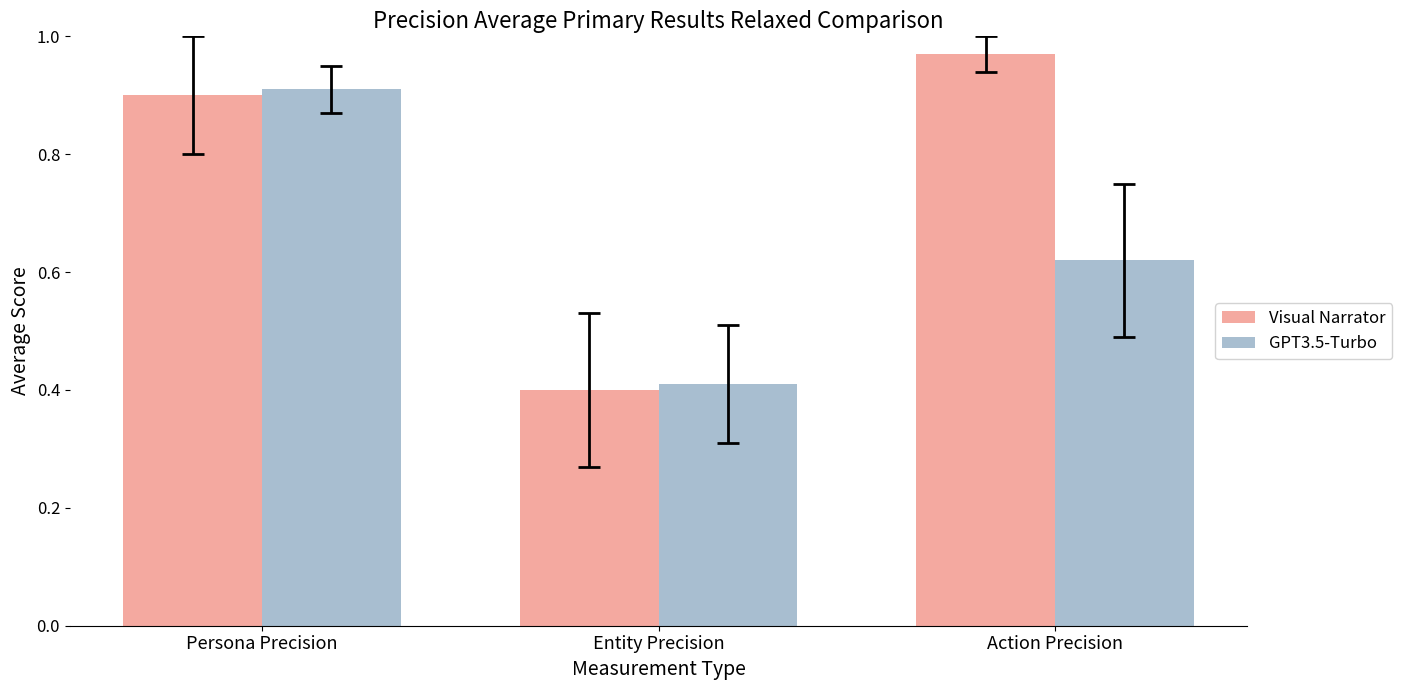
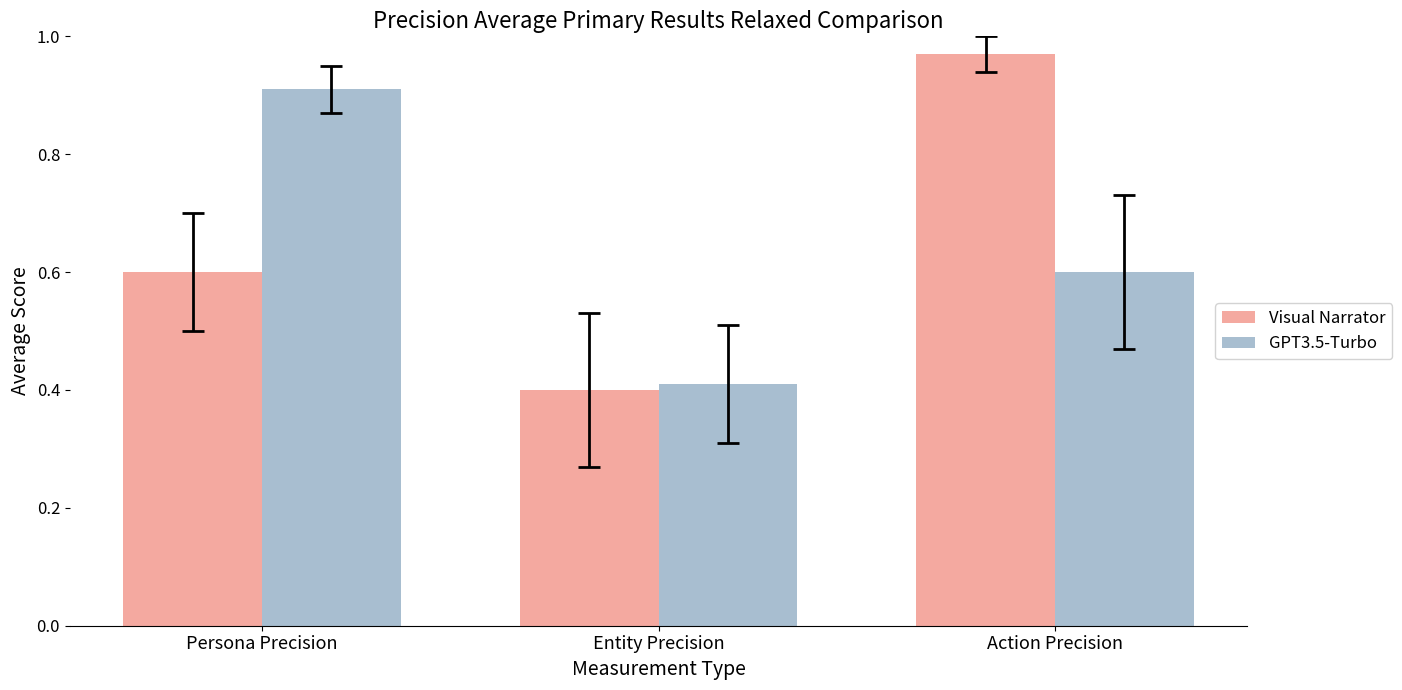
  {
    "Visual Narrator": {
-     "Persona Precision": 0.9,
+     "Persona Precision": 0.6,
      "Entity Precision": 0.4,
      "Action Precision": 0.97
    },
    "GPT3.5-Turbo": {
      "Persona Precision": 0.91,
      "Entity Precision": 0.41,
-     "Action Precision": 0.62
+     "Action Precision": 0.60
    }
  }
